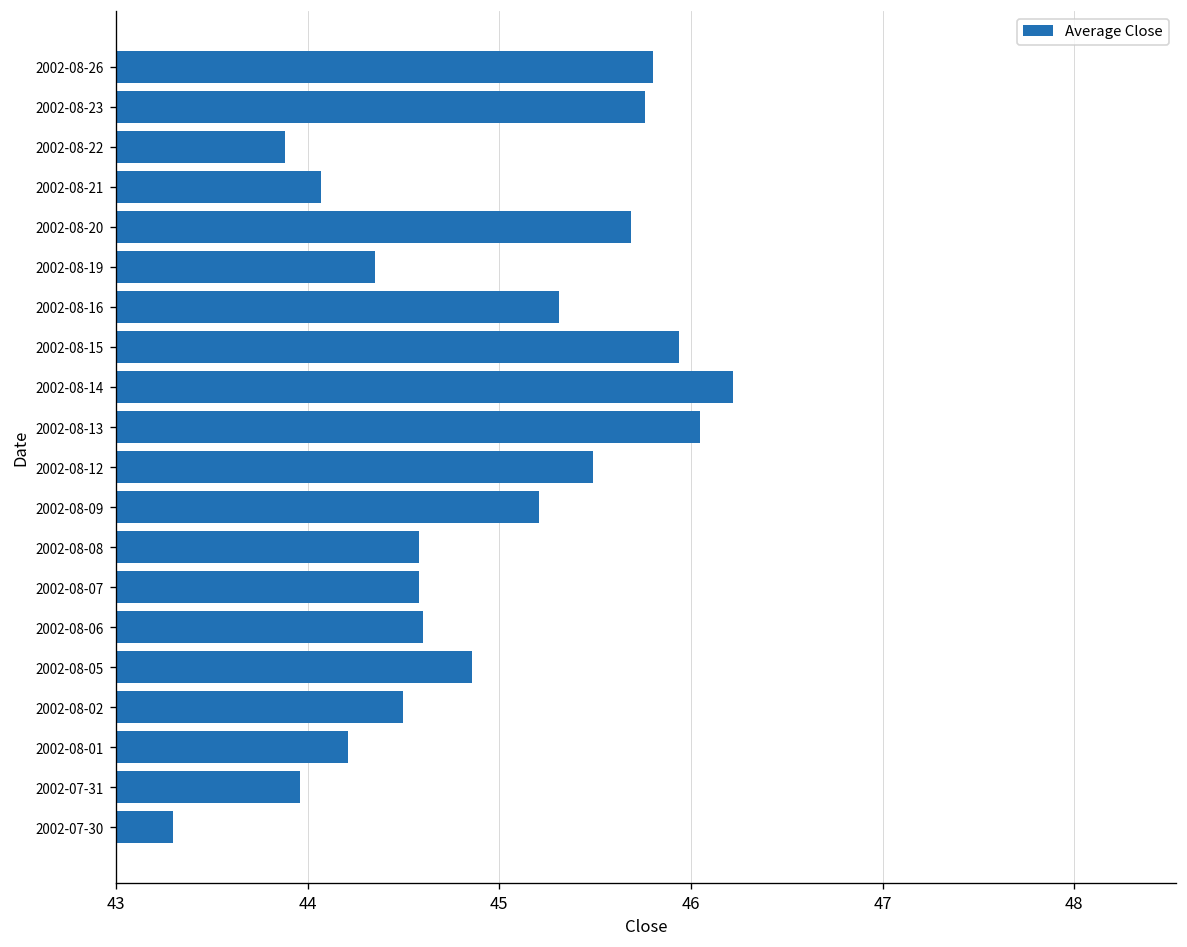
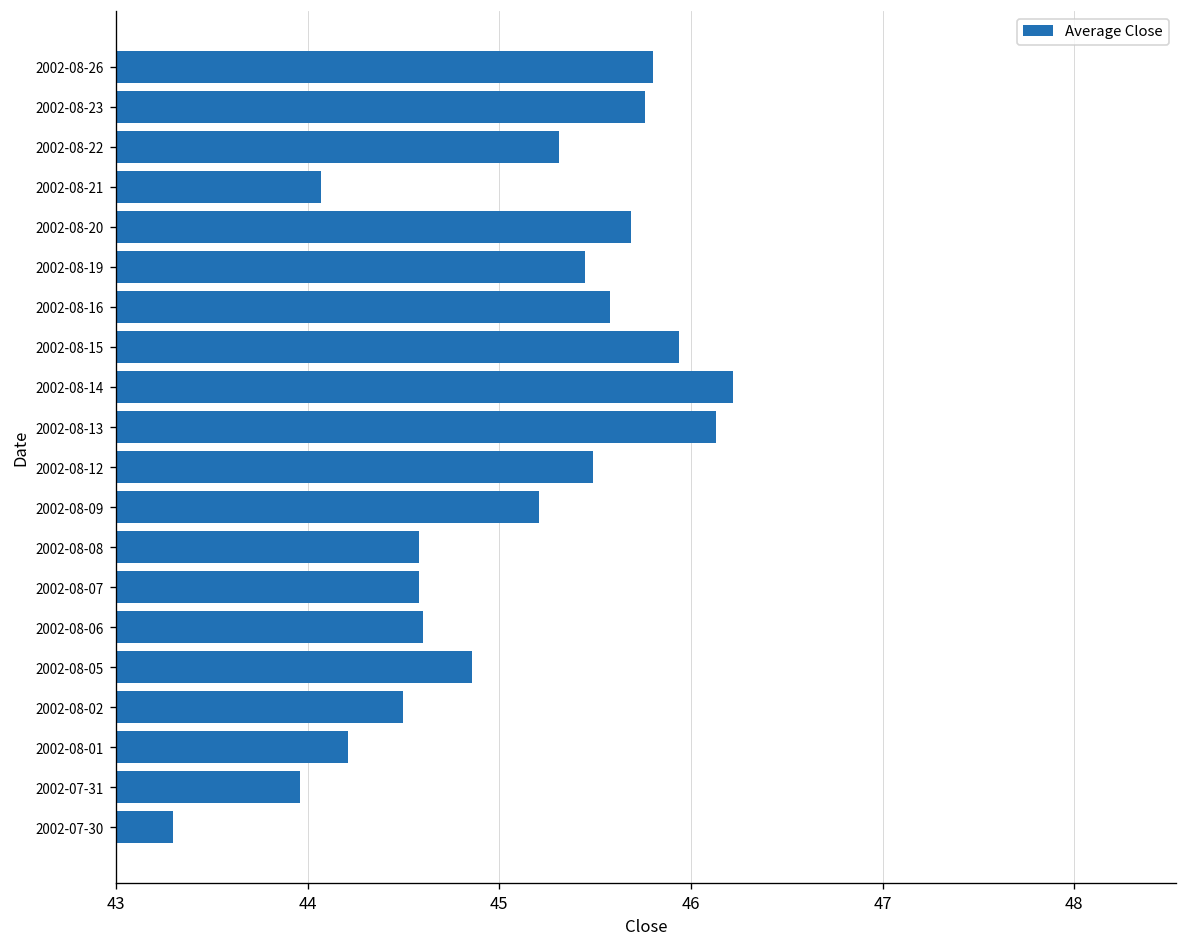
  {
    "2002-08-26": 45.80,
    "2002-08-23": 45.76,
-   "2002-08-22": 43.88,
+   "2002-08-22": 45.31,
    "2002-08-21": 44.07,
    "2002-08-20": 45.69,
-   "2002-08-19": 44.35,
-   "2002-08-16": 45.31,
+   "2002-08-19": 45.45,
+   "2002-08-16": 45.58,
    "2002-08-15": 45.94,
    "2002-08-14": 46.22,
-   "2002-08-13": 46.05,
+   "2002-08-13": 46.13,
    "2002-08-12": 45.49,
    "2002-08-09": 45.21,
    "2002-08-08": 44.58,
    "2002-08-07": 44.58,
    "2002-08-06": 44.60,
    "2002-08-05": 44.86,
    "2002-08-02": 44.50,
    "2002-08-01": 44.21,
    "2002-07-31": 43.96,
    "2002-07-30": 43.30
  }
